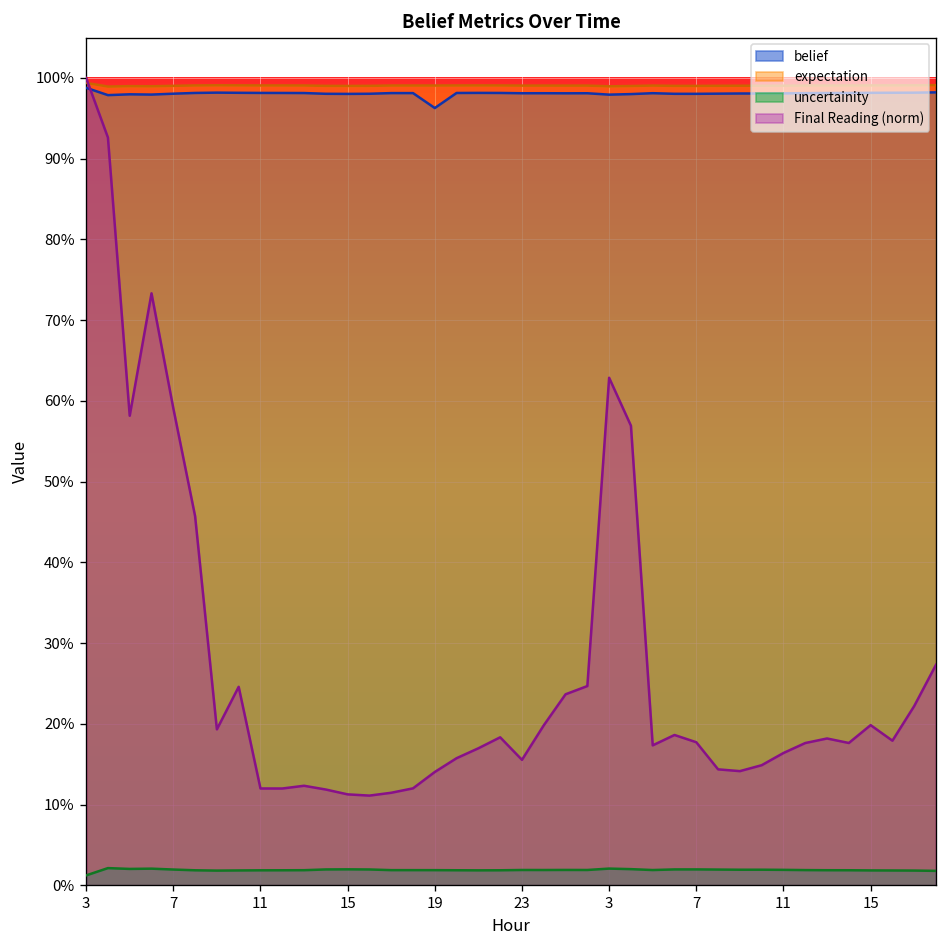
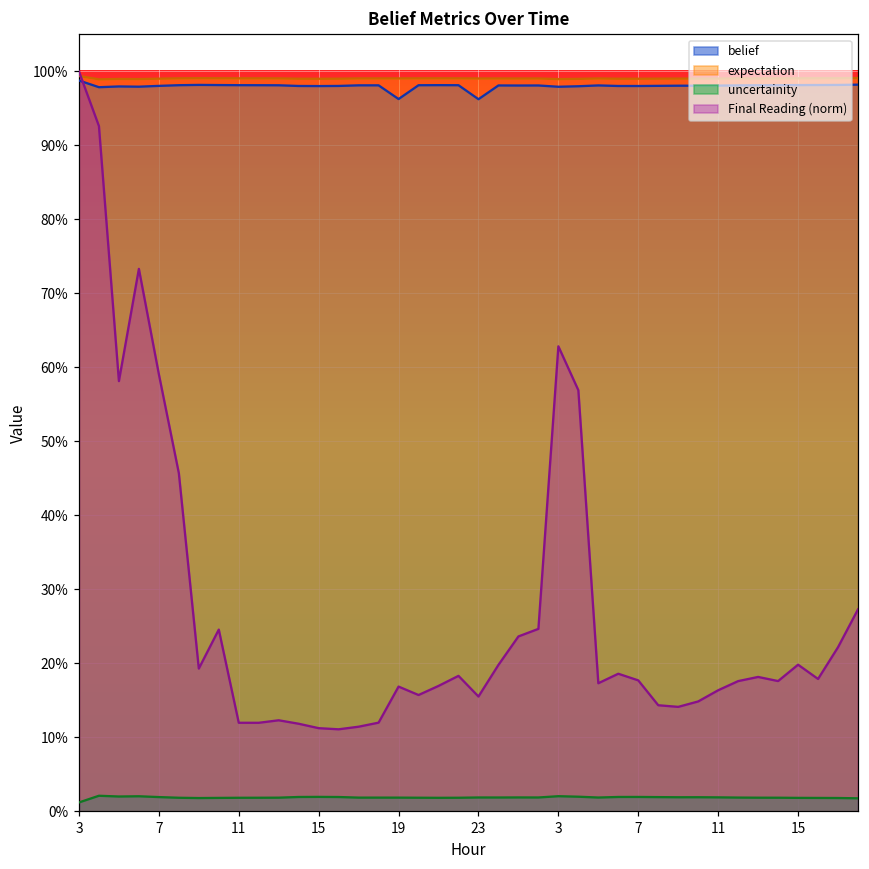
  {
    "belief": {
      "19": "96%",
-     "23": "98%"
+     "23": "96%"
    },
    "expectation": {
      "19": "99%",
      "23": "99%"
    },
    "uncertainity": {
      "19": "2%",
      "23": "2%"
    },
    "Final Reading (norm)": {
-     "19": "14%",
+     "19": "17%",
      "23": "16%"
    }
  }
